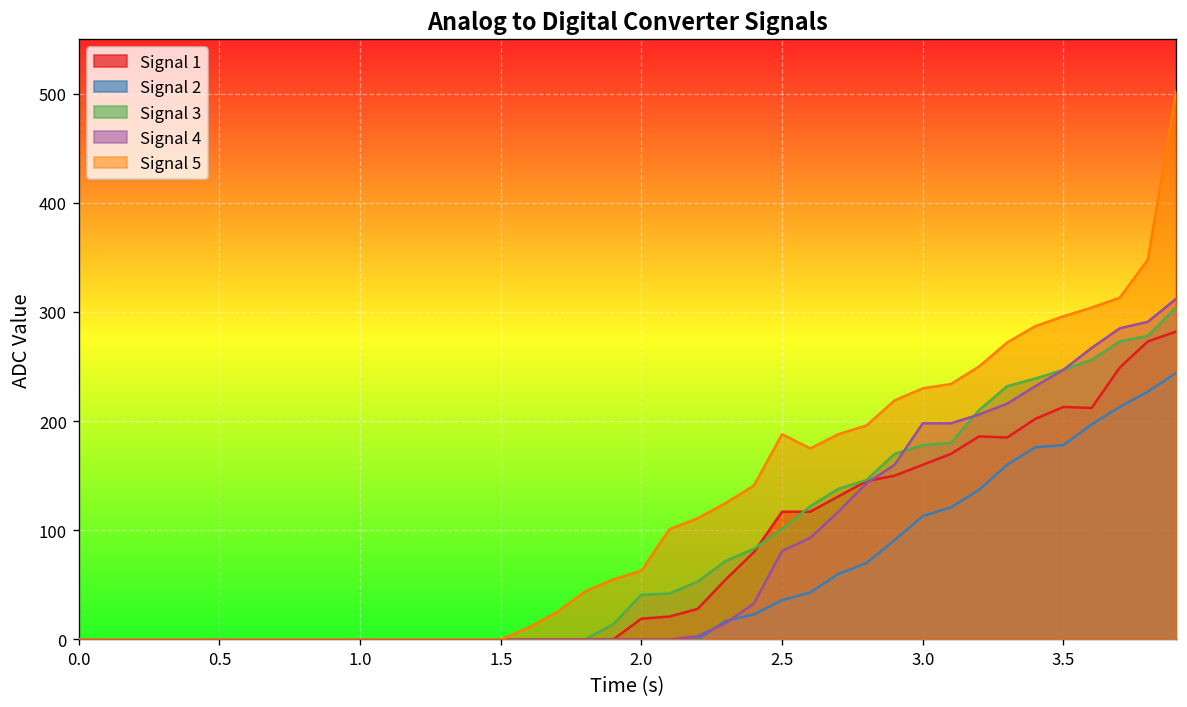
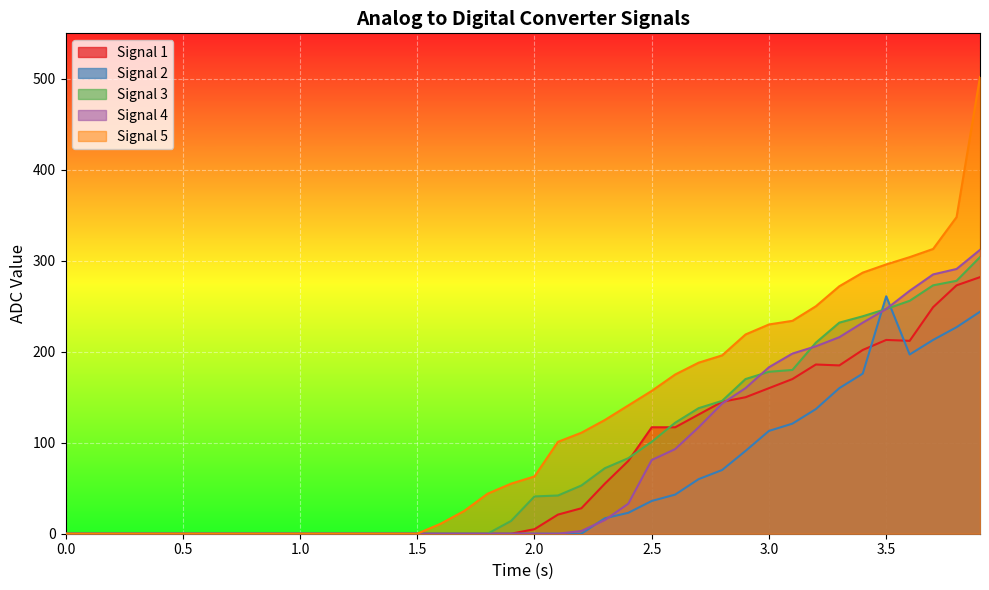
  {
    "Signal 1": {
-     "2.0": 20,
+     "2.0": 10,
      "2.5": 120,
      "3.0": 160,
      "3.5": 210
    },
    "Signal 2": {
      "2.5": 40,
      "3.0": 110,
-     "3.5": 180
+     "3.5": 260
    },
    "Signal 3": {
      "2.0": 40,
      "2.5": 100,
      "3.0": 180
    },
    "Signal 4": {
      "2.5": 80,
-     "3.0": 200
+     "3.0": 180
    },
    "Signal 5": {
      "2.0": 60,
-     "2.5": 190,
+     "2.5": 160,
      "3.0": 230,
      "3.5": 300
    }
  }
